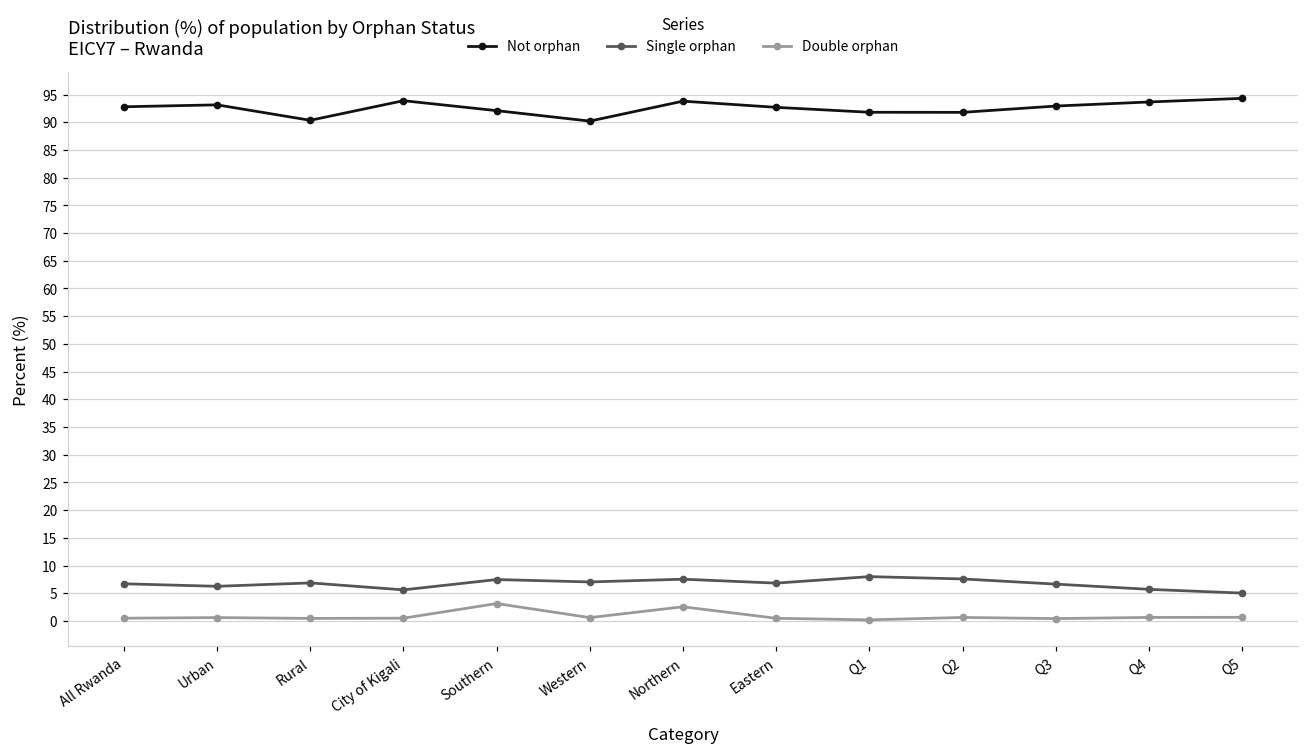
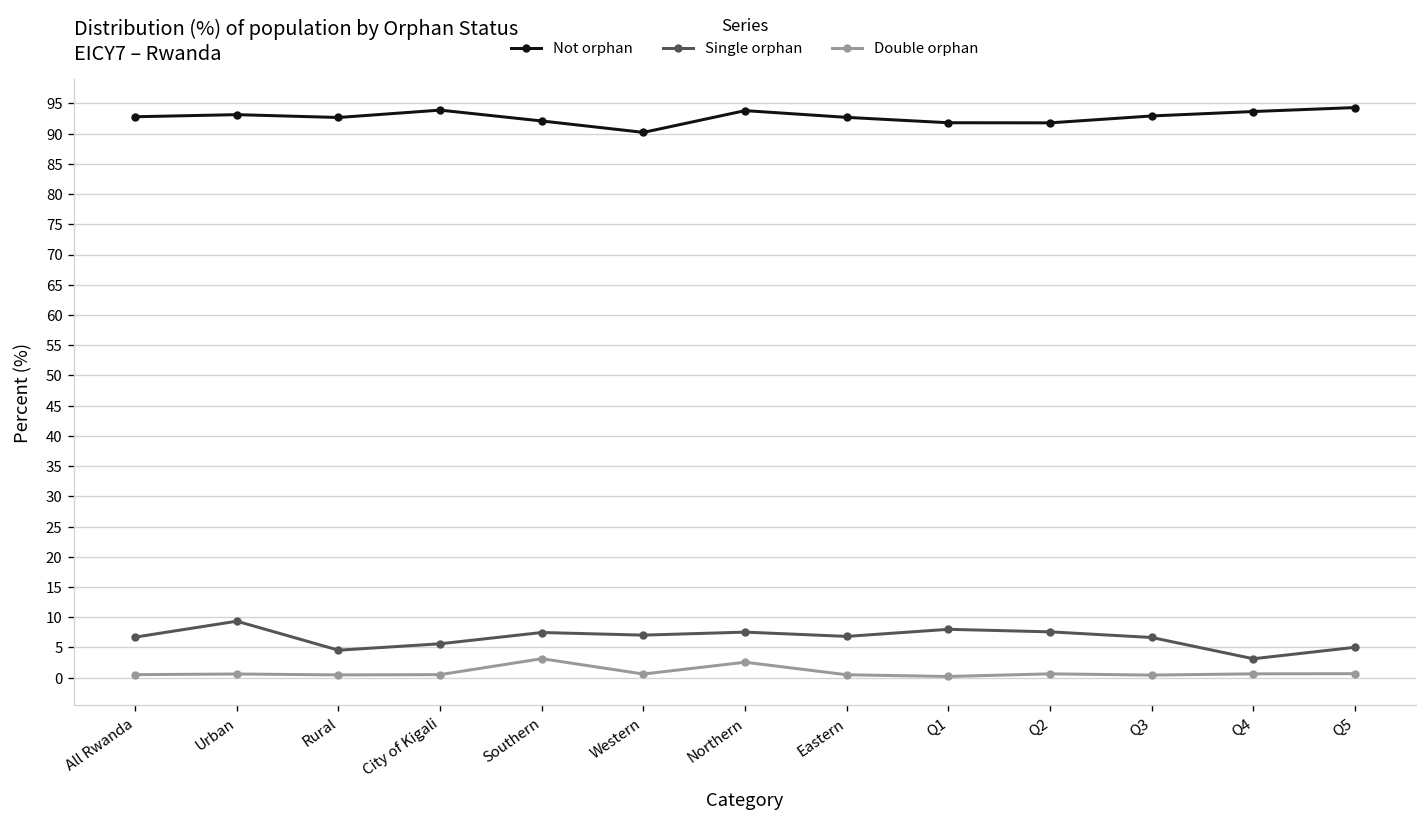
  {
    "Not orphan": {
      "All Rwanda": 93,
      "Urban": 93,
-     "Rural": 90,
+     "Rural": 93,
      "City of Kigali": 94,
      "Southern": 92,
      "Western": 90,
      "Northern": 94,
      "Eastern": 93,
      "Q1": 92,
      "Q2": 92,
      "Q3": 93,
      "Q4": 94,
      "Q5": 94
    },
    "Single orphan": {
      "All Rwanda": 7,
-     "Urban": 6,
-     "Rural": 7,
+     "Urban": 9,
+     "Rural": 5,
      "City of Kigali": 6,
      "Southern": 7,
      "Western": 7,
      "Northern": 8,
      "Eastern": 7,
      "Q1": 8,
      "Q2": 8,
      "Q3": 7,
-     "Q4": 6,
+     "Q4": 3,
      "Q5": 5
    },
    "Double orphan": {
      "All Rwanda": 1,
      "Urban": 1,
      "Rural": 0,
      "City of Kigali": 1,
      "Southern": 3,
      "Western": 1,
      "Northern": 3,
      "Eastern": 0,
      "Q1": 0,
      "Q2": 1,
      "Q3": 0,
      "Q4": 1,
      "Q5": 1
    }
  }
